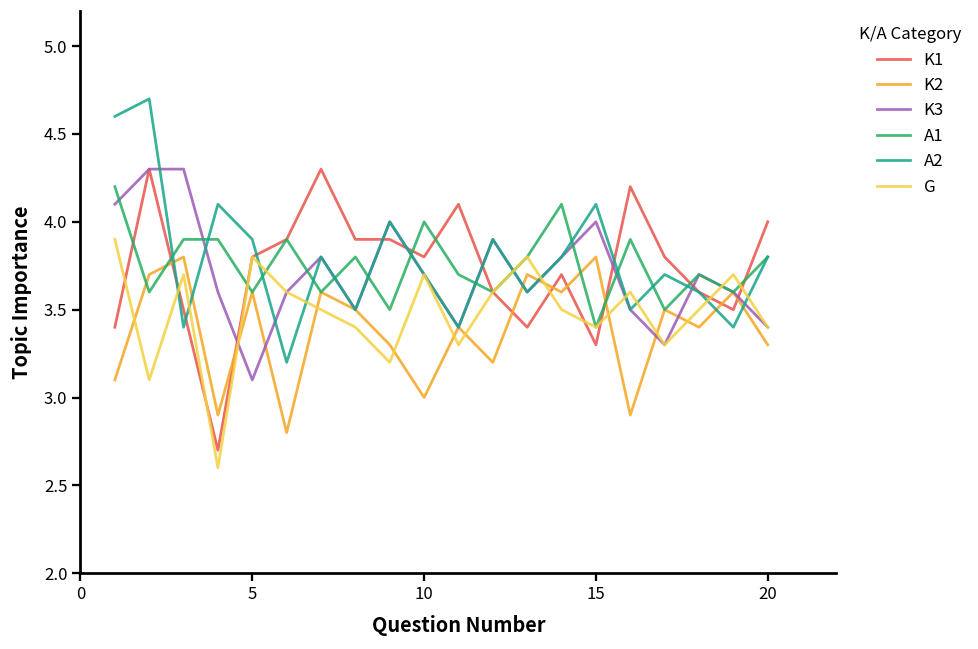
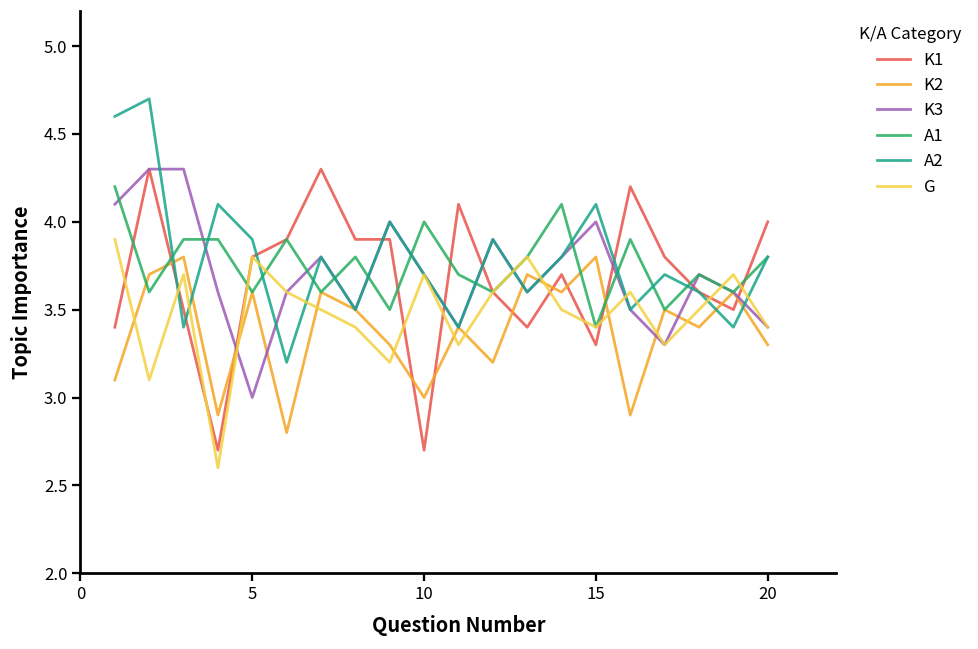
  {
    "K1": {
-     "10": 3.8,
+     "10": 2.7,
      "15": 3.3,
      "20": 4.0
    },
    "K3": {
-     "5": 3.1,
+     "5": 3.0,
      "15": 4.0
    }
  }
